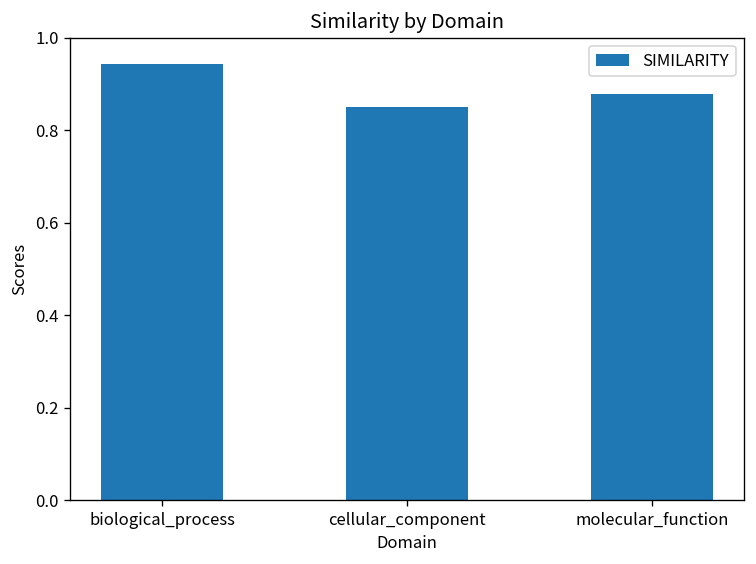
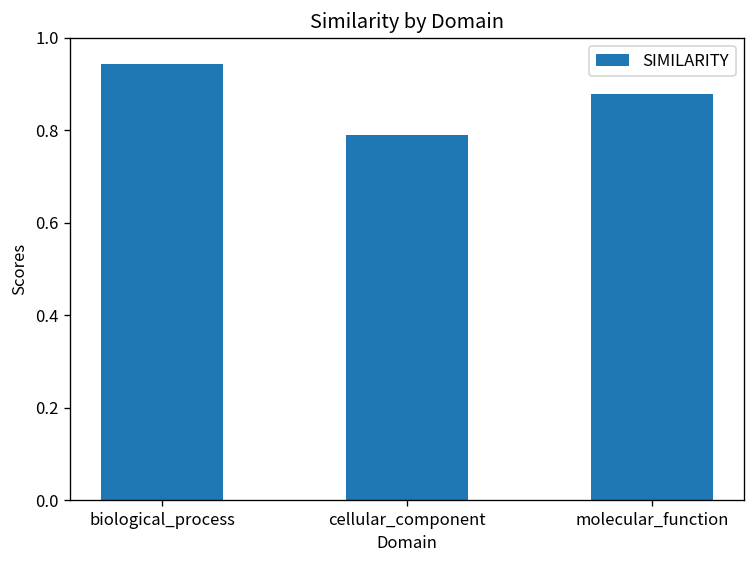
  {
    "biological_process": 0.94,
-   "cellular_component": 0.85,
+   "cellular_component": 0.79,
    "molecular_function": 0.88
  }
